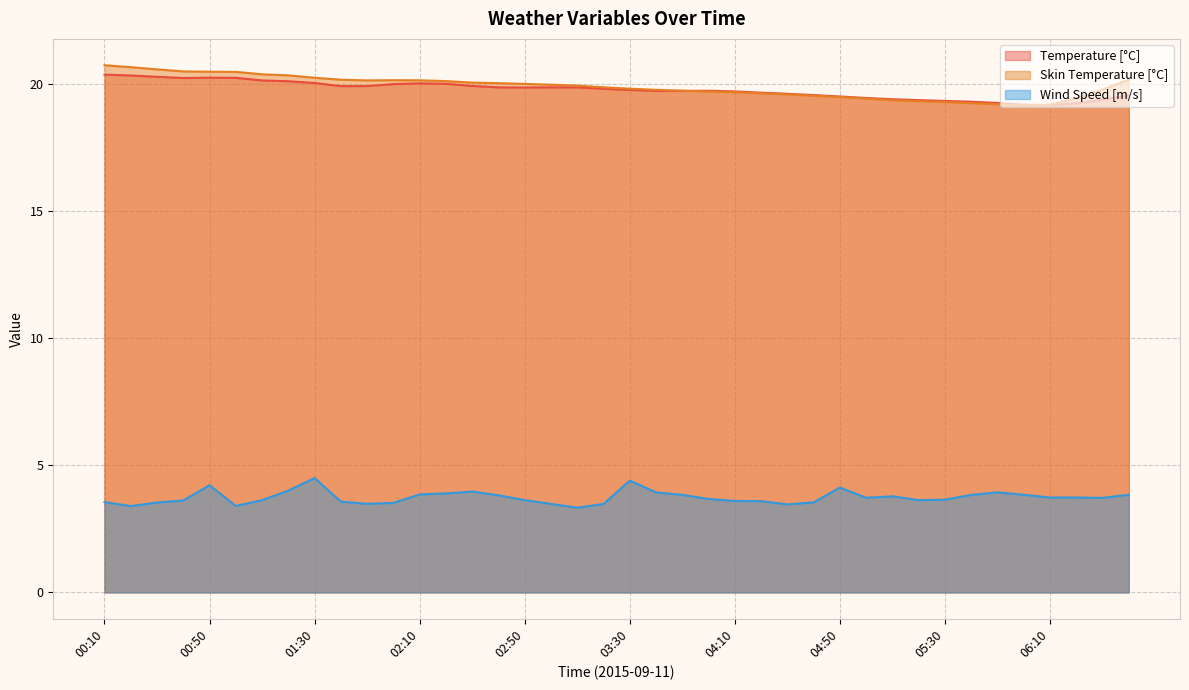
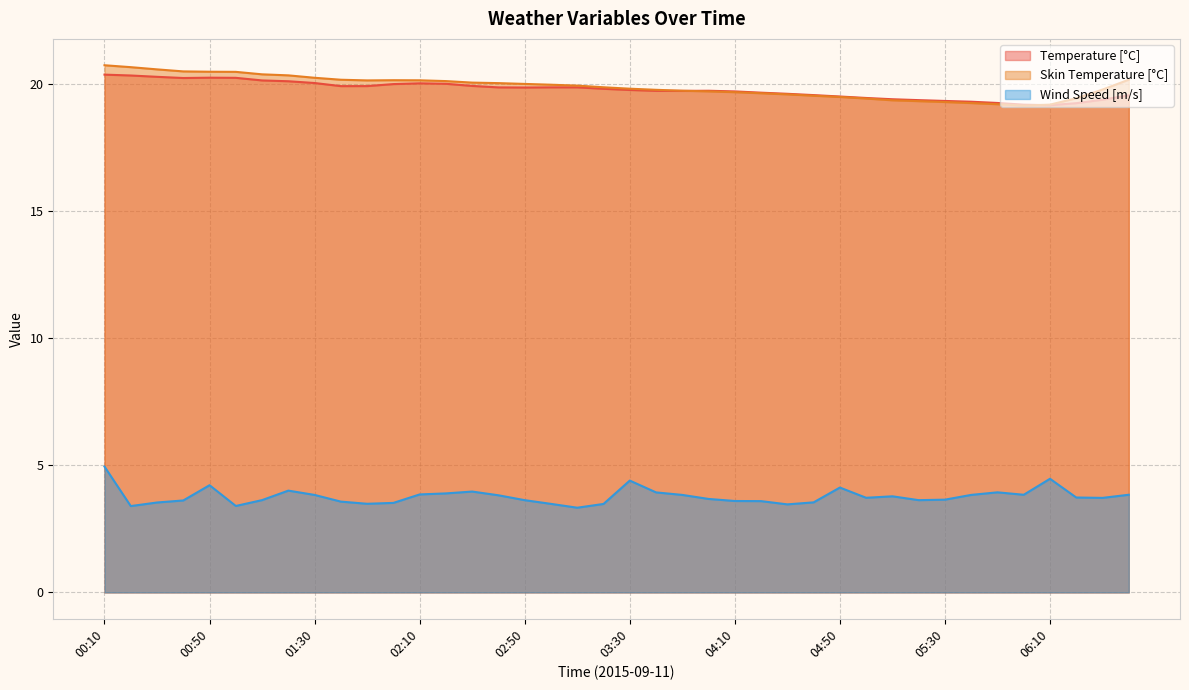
  {
    "Wind Speed [m/s]": {
-     "00:10": 3.6,
+     "00:10": 5.0,
      "00:50": 4.2,
-     "01:30": 4.5,
+     "01:30": 3.8,
      "02:10": 3.9,
      "02:50": 3.6,
      "03:30": 4.4,
      "04:10": 3.6,
      "04:50": 4.1,
      "05:30": 3.6,
-     "06:10": 3.7
+     "06:10": 4.5
    }
  }
